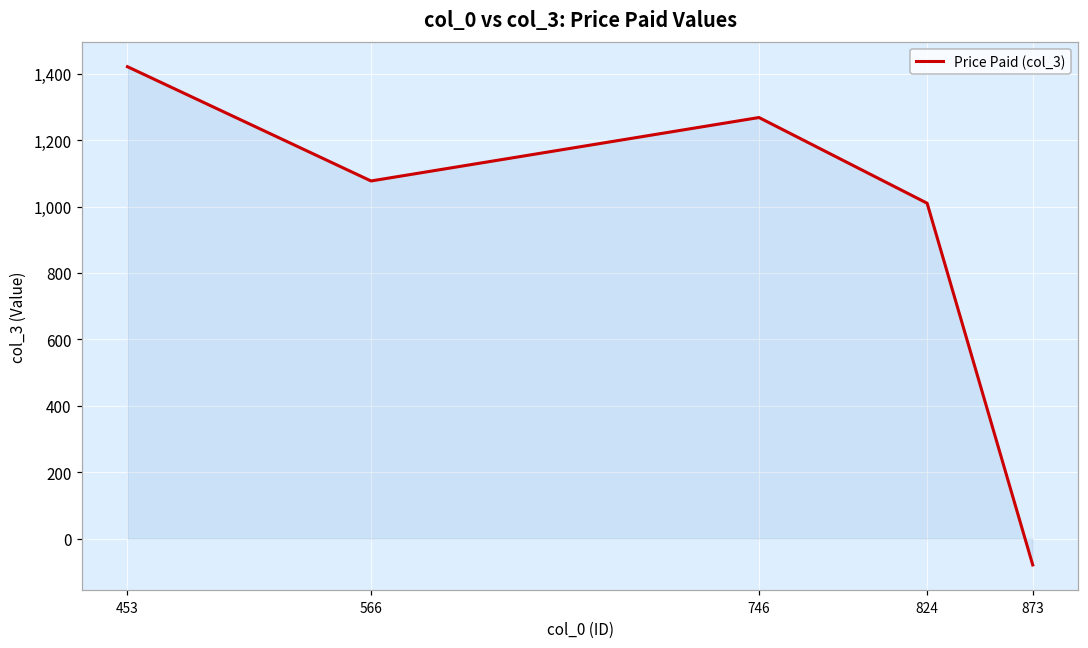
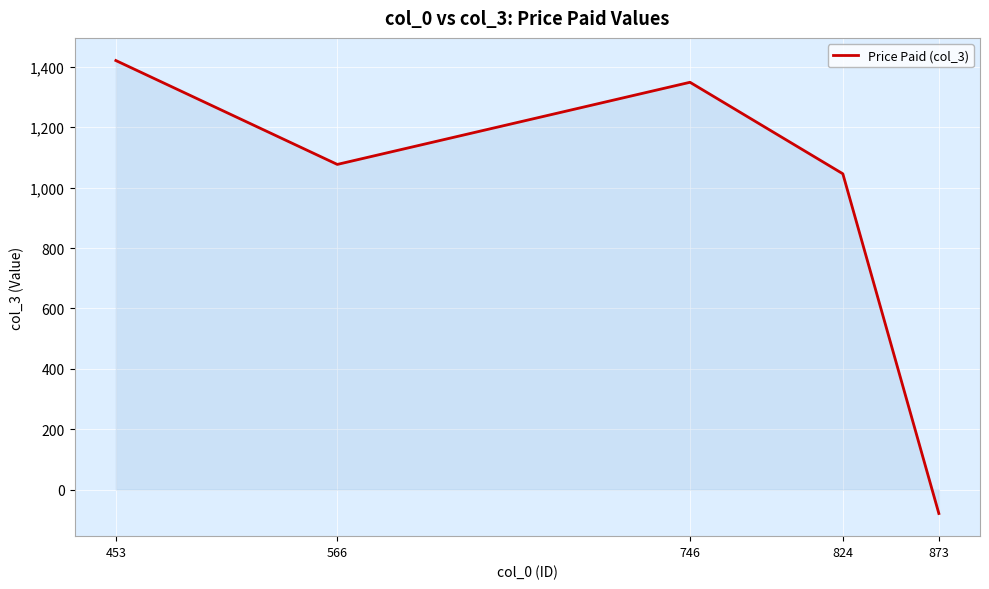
  {
    "Price Paid (col_3)": {
-     "746": "1,270",
-     "824": "1,010",
+     "746": "1,350",
+     "824": "1,050",
      "873": "-80"
    }
  }
